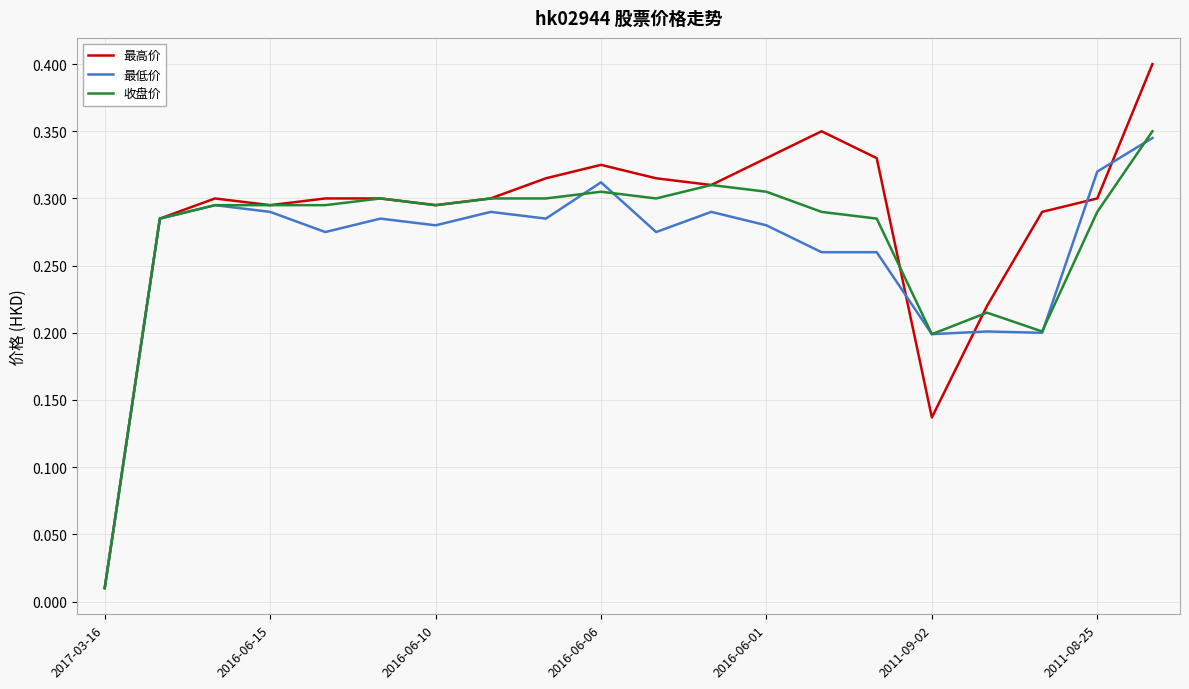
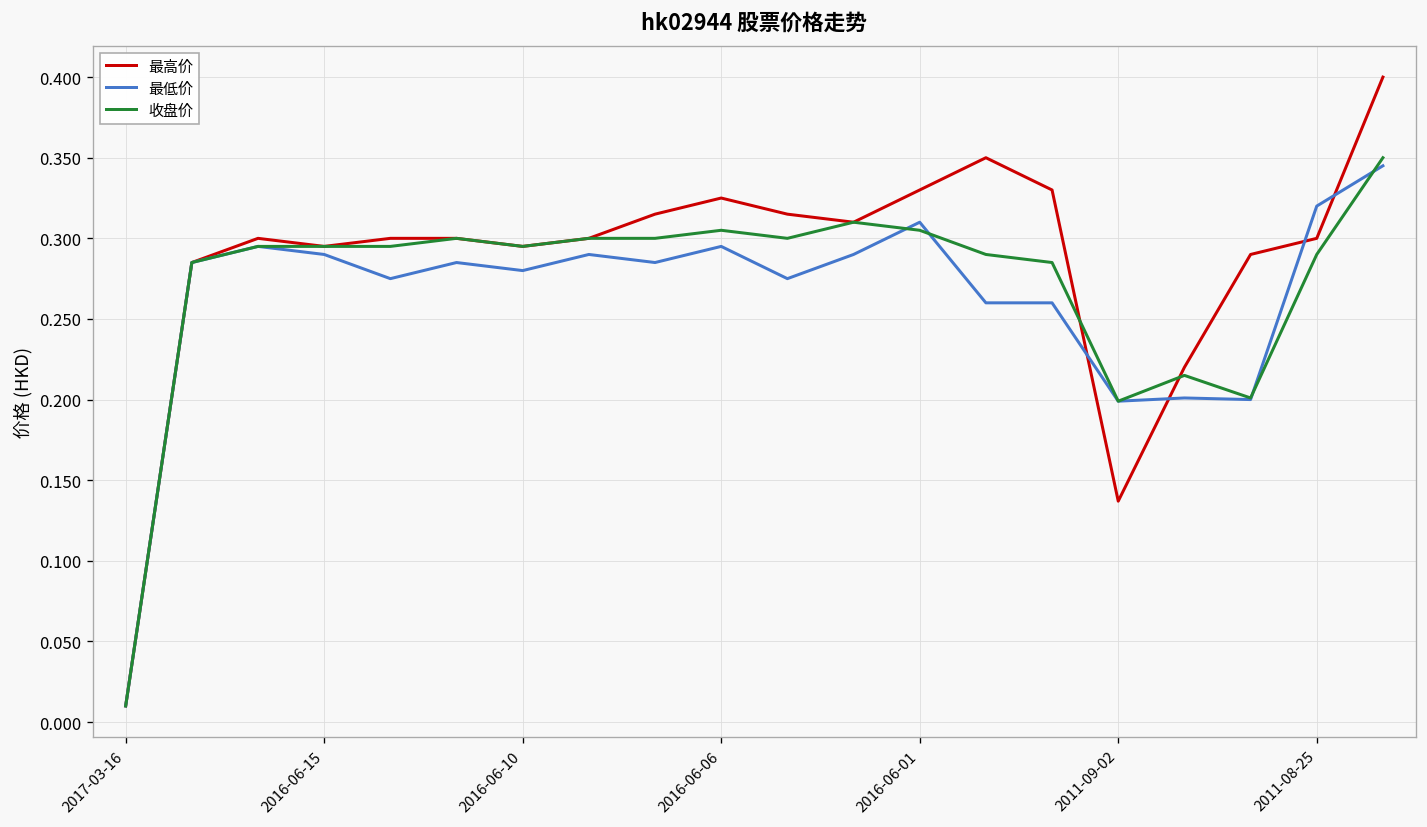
  {
    "最高价": {
      "2016-06-06": 0.325,
      "2016-06-01": 0.330,
      "2011-09-02": 0.137,
      "2011-08-25": 0.300
    },
    "最低价": {
      "2016-06-15": 0.290,
      "2016-06-10": 0.280,
-     "2016-06-06": 0.312,
-     "2016-06-01": 0.28,
+     "2016-06-06": 0.295,
+     "2016-06-01": 0.31,
      "2011-08-25": 0.320
    },
    "收盘价": {
      "2016-06-06": 0.305,
      "2016-06-01": 0.305,
      "2011-08-25": 0.290
    }
  }
